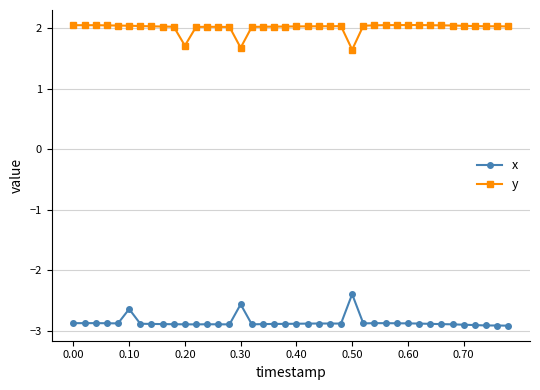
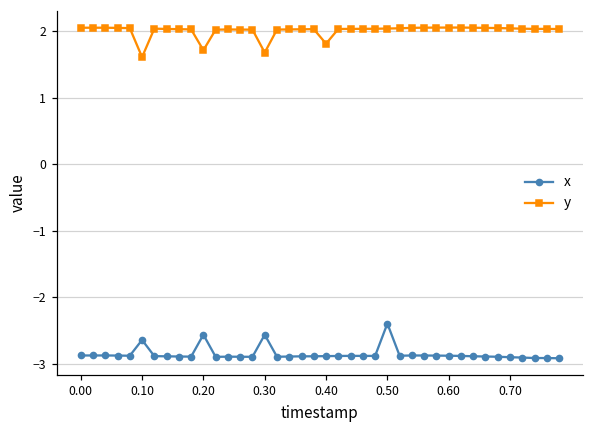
  {
    "x": {
      "0.00": -2.9,
      "0.10": -2.6,
-     "0.20": -2.9,
+     "0.20": -2.6,
      "0.30": -2.6,
      "0.40": -2.9,
      "0.50": -2.4,
      "0.60": -2.9,
      "0.70": -2.9
    },
    "y": {
      "0.00": 2.0,
-     "0.10": 2.0,
+     "0.10": 1.6,
      "0.20": 1.7,
      "0.30": 1.7,
-     "0.40": 2.0,
-     "0.50": 1.6,
+     "0.40": 1.8,
+     "0.50": 2.0,
      "0.60": 2.1,
      "0.70": 2.0
    }
  }
